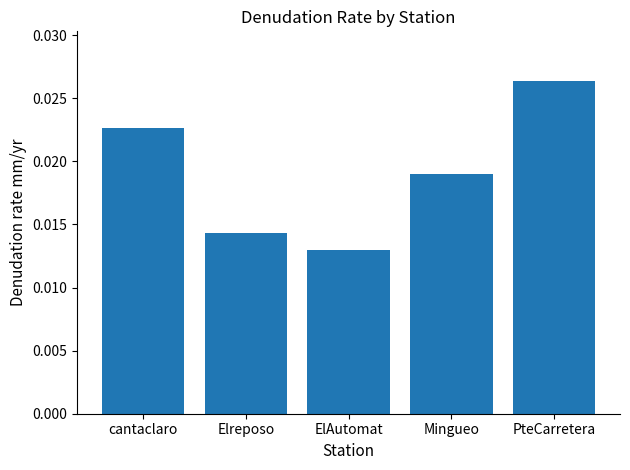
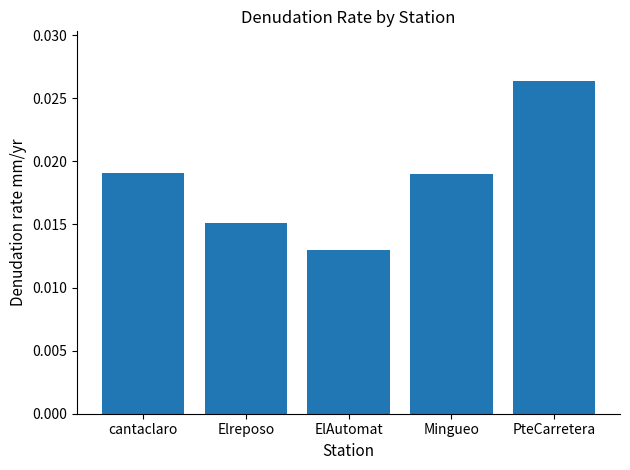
  {
-   "cantaclaro": 0.0226,
-   "Elreposo": 0.0143,
+   "cantaclaro": 0.0191,
+   "Elreposo": 0.0151,
    "ElAutomat": 0.0130,
    "Mingueo": 0.0190,
    "PteCarretera": 0.0263
  }
